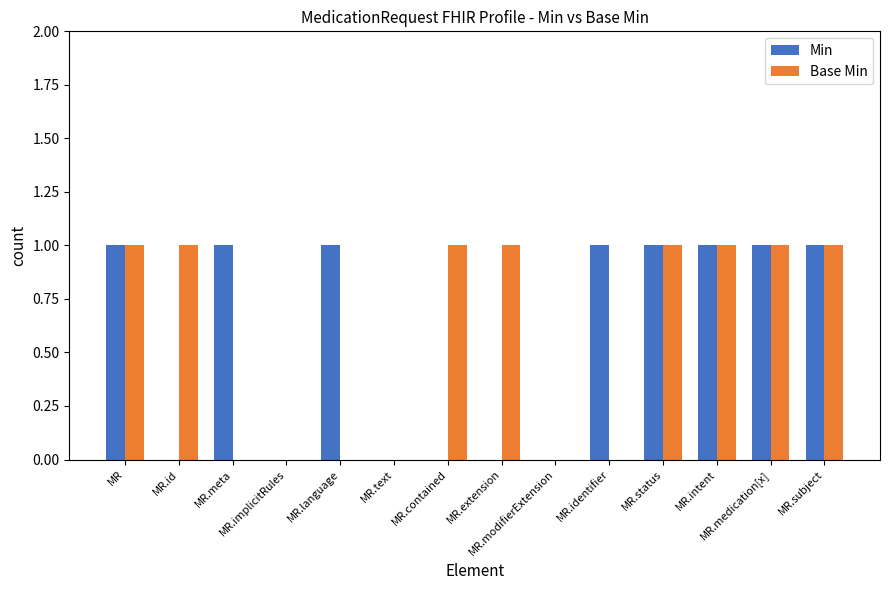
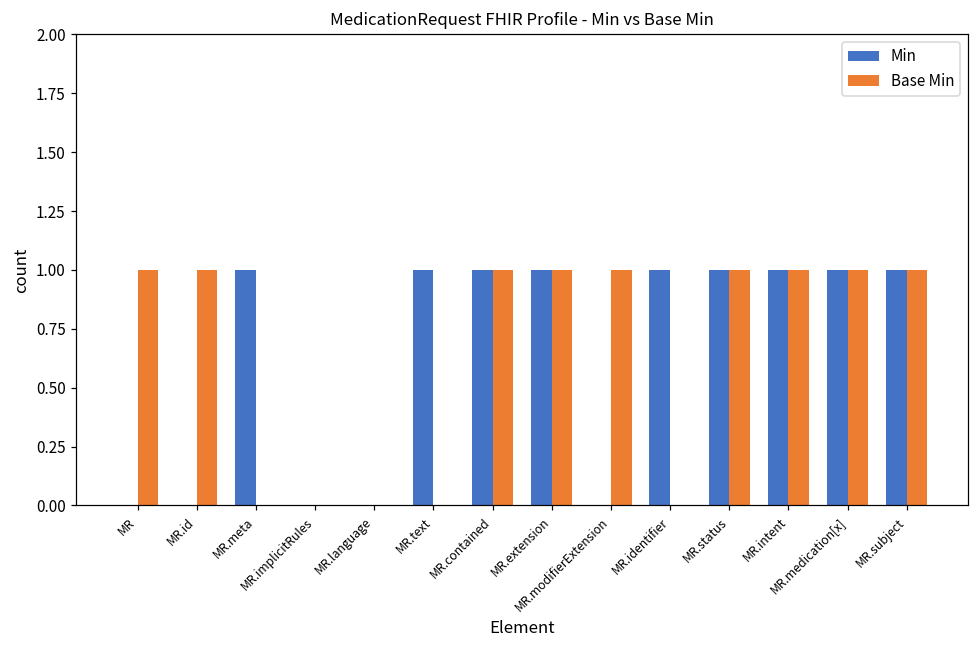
  {
    "Min": {
-     "MR": 1,
+     "MR": 0,
      "MR.id": 0,
      "MR.meta": 1,
      "MR.implicitRules": 0,
-     "MR.language": 1,
-     "MR.text": 0,
-     "MR.contained": 0,
-     "MR.extension": 0,
+     "MR.language": 0,
+     "MR.text": 1,
+     "MR.contained": 1,
+     "MR.extension": 1,
      "MR.modifierExtension": 0,
      "MR.identifier": 1,
      "MR.status": 1,
      "MR.intent": 1,
      "MR.medication[x]": 1,
      "MR.subject": 1
    },
    "Base Min": {
      "MR": 1,
      "MR.id": 1,
      "MR.meta": 0,
      "MR.implicitRules": 0,
      "MR.language": 0,
      "MR.text": 0,
      "MR.contained": 1,
      "MR.extension": 1,
-     "MR.modifierExtension": 0,
+     "MR.modifierExtension": 1,
      "MR.identifier": 0,
      "MR.status": 1,
      "MR.intent": 1,
      "MR.medication[x]": 1,
      "MR.subject": 1
    }
  }
